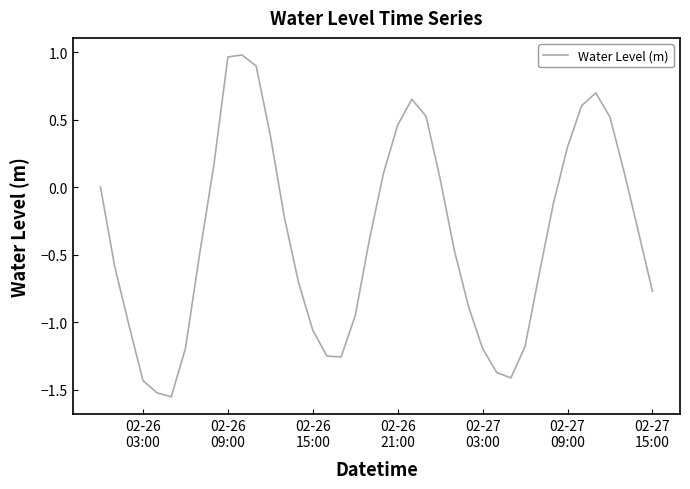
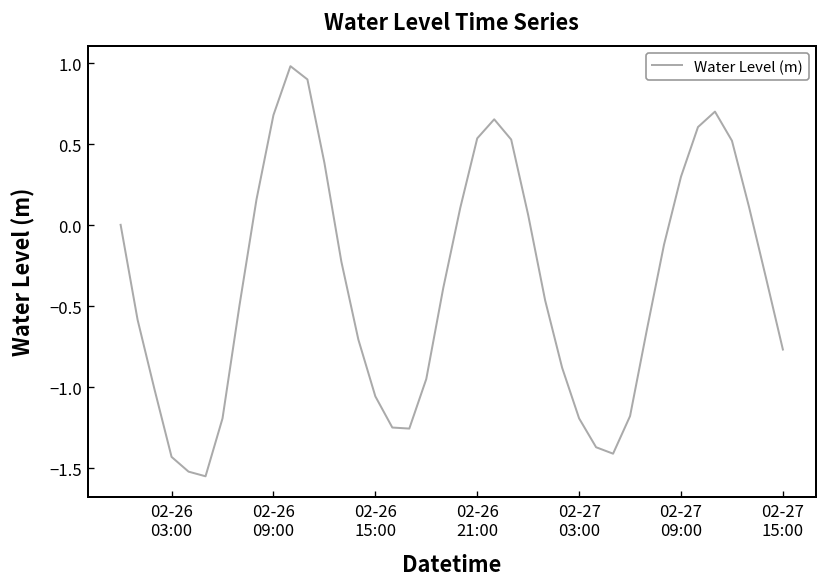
  {
    "02-26 03:00": -1.43,
-   "02-26 09:00": 0.97,
+   "02-26 09:00": 0.68,
    "02-26 15:00": -1.06,
-   "02-26 21:00": 0.46,
+   "02-26 21:00": 0.54,
    "02-27 03:00": -1.19,
    "02-27 09:00": 0.30,
    "02-27 15:00": -0.77
  }
